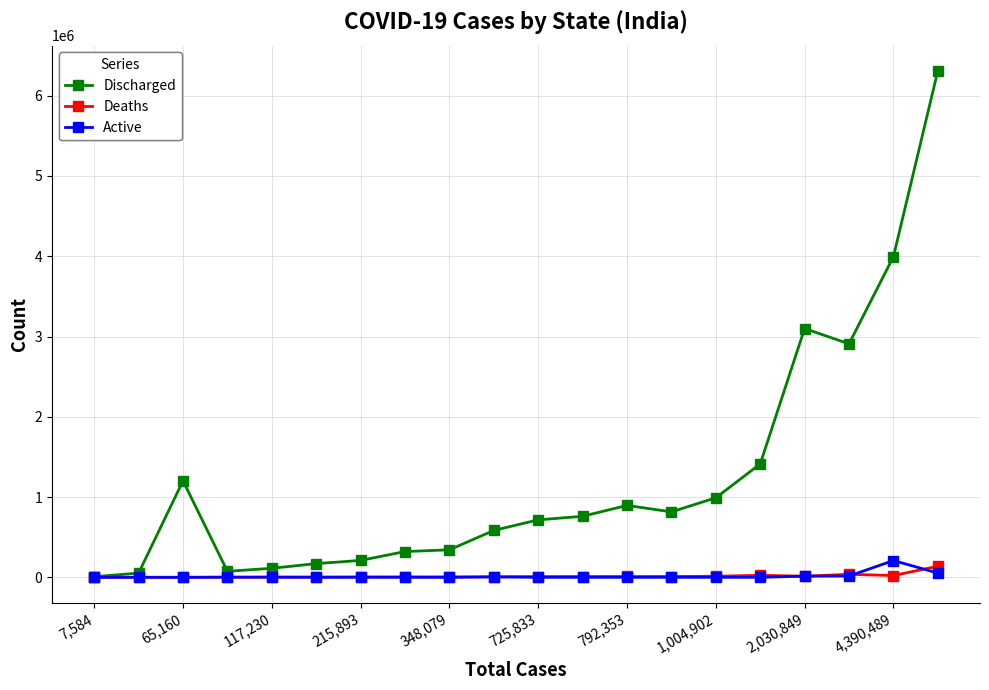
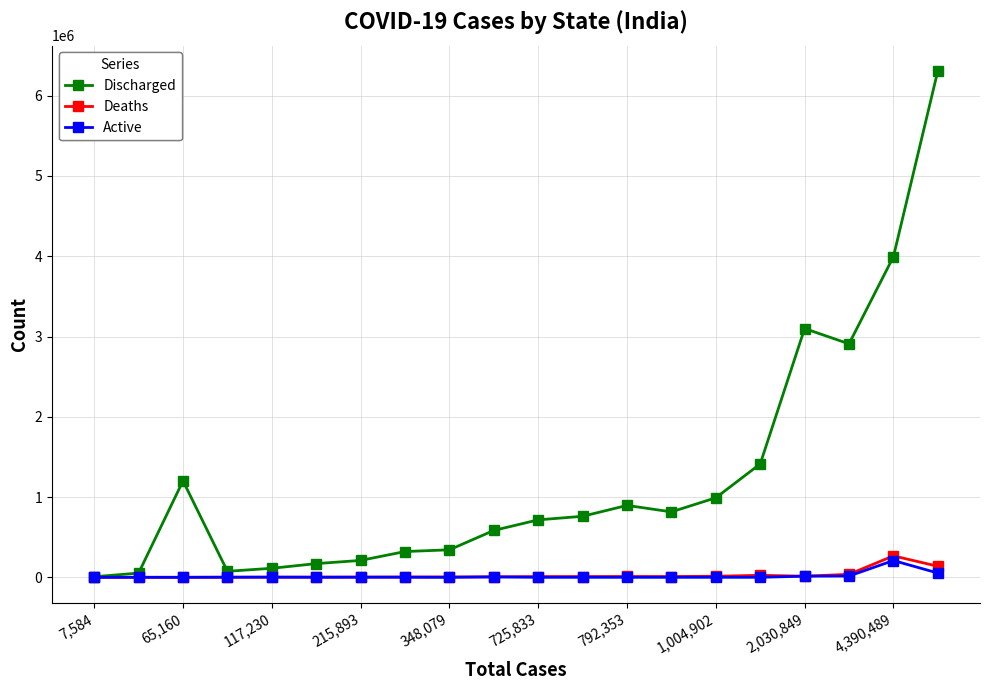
  {
    "Discharged": {
      "65,160": 1200000,
      "117,230": 100000,
      "215,893": 200000,
      "348,079": 300000,
      "725,833": 700000,
      "792,353": 900000,
      "1,004,902": 1000000,
      "2,030,849": 3100000,
      "4,390,489": 4000000
    },
    "Deaths": {
-     "4,390,489": 0
+     "4,390,489": 300000
    },
    "Active": {
      "4,390,489": 200000
    }
  }
